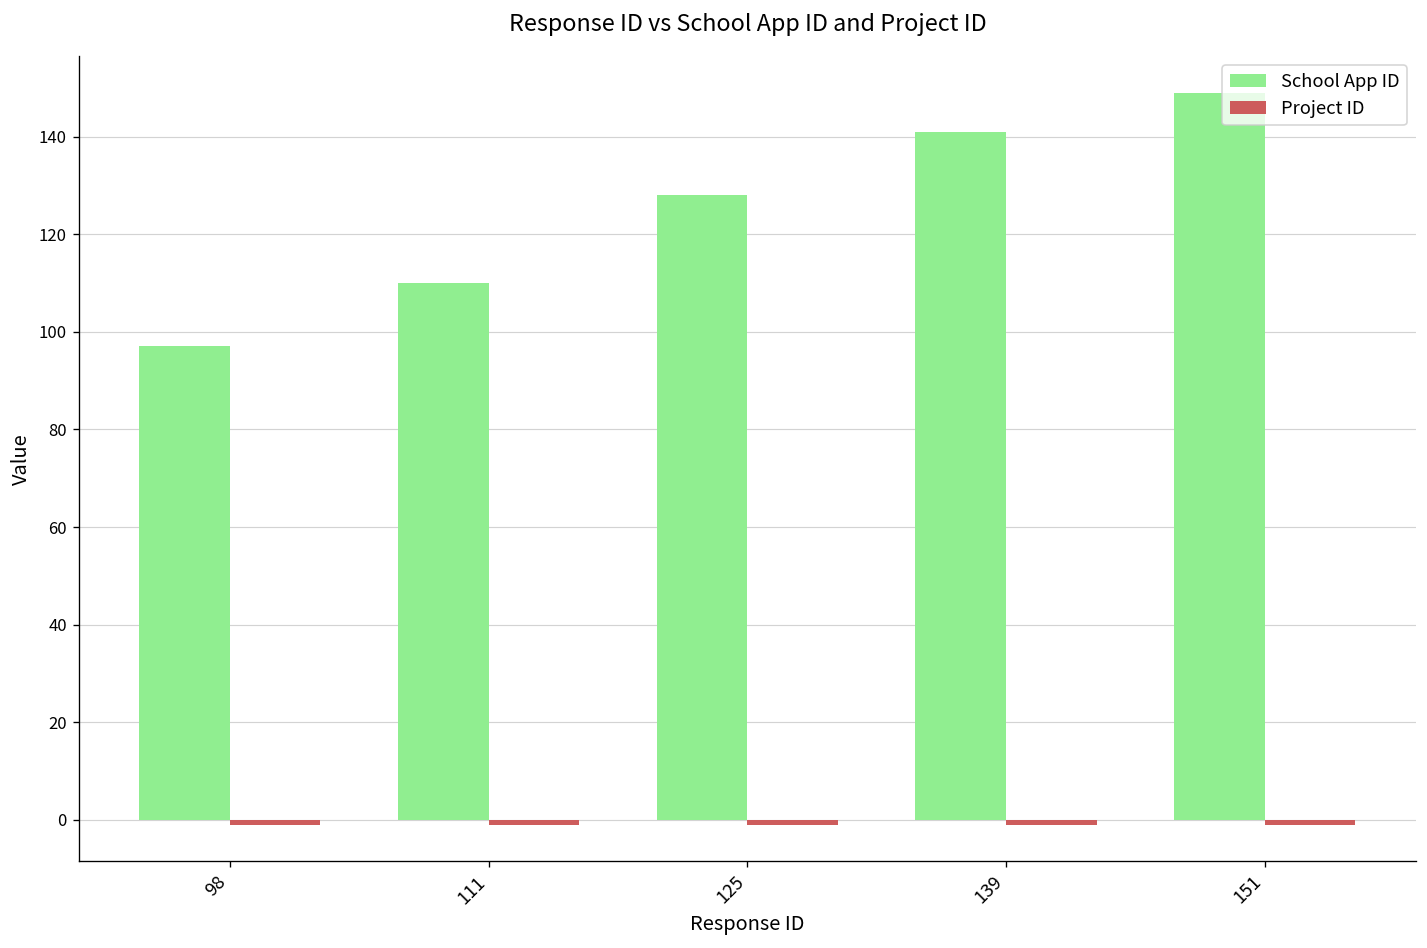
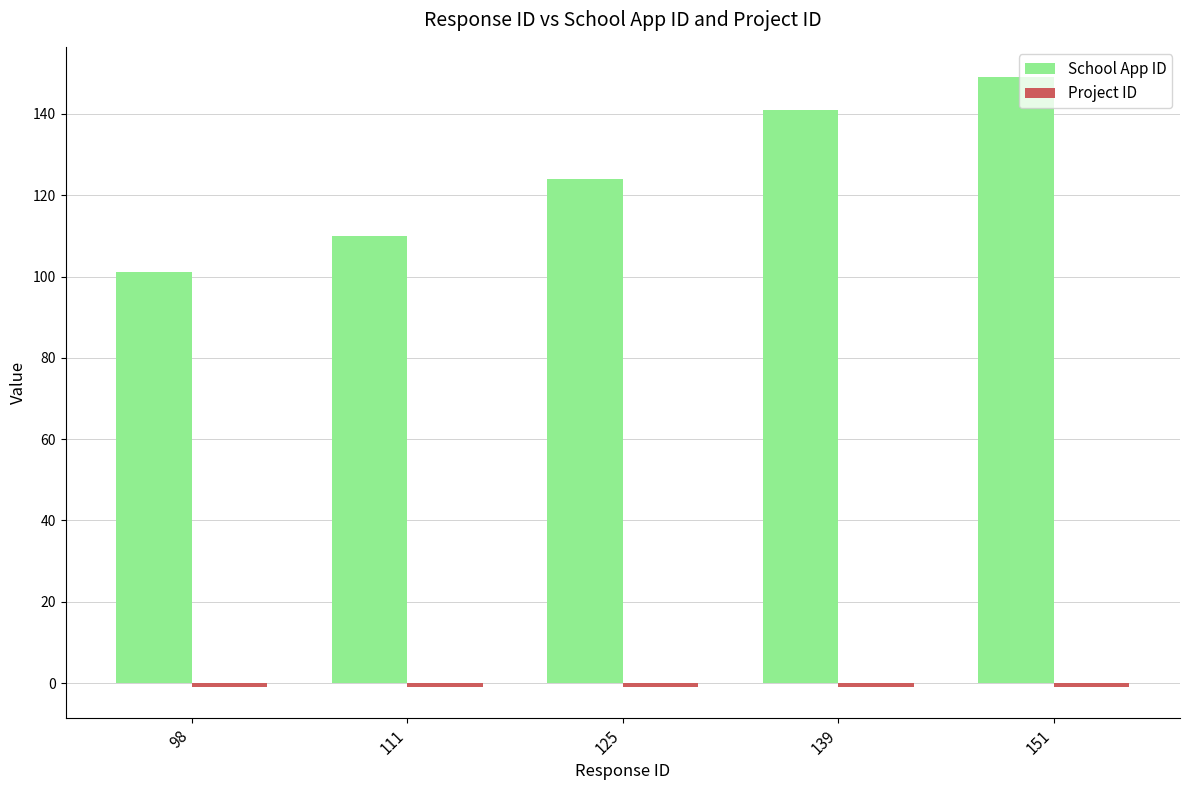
  {
    "School App ID": {
-     "98": 97,
+     "98": 101,
      "111": 110,
-     "125": 128,
+     "125": 124,
      "139": 141,
      "151": 149
    },
    "Project ID": {
      "98": -1,
      "111": -1,
      "125": -1,
      "139": -1,
      "151": -1
    }
  }
